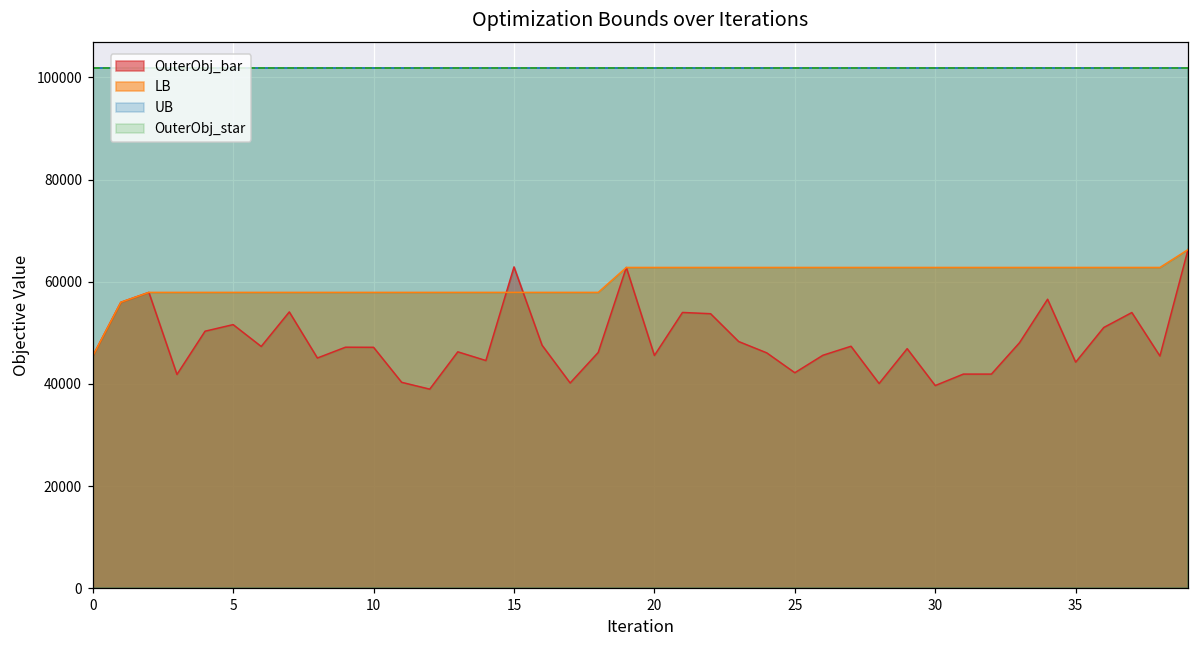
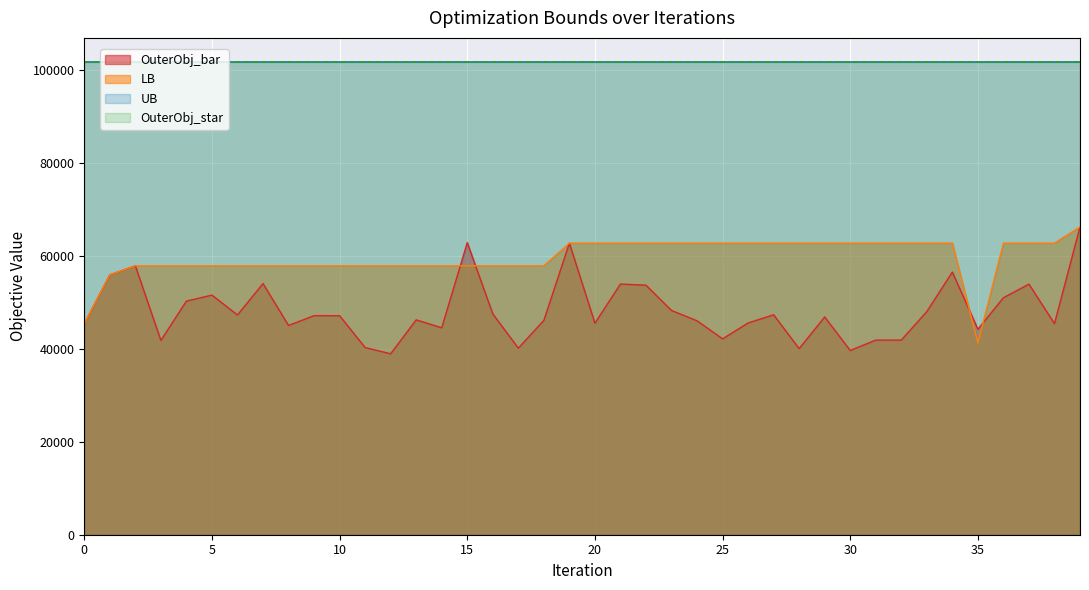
  {
    "OuterObj_bar": {
      "5": 52000,
      "10": 47000,
      "15": 63000,
      "20": 46000,
      "25": 42000,
      "30": 40000,
      "35": 44000
    },
    "LB": {
      "5": 58000,
      "10": 58000,
      "15": 58000,
      "20": 63000,
      "25": 63000,
      "30": 63000,
-     "35": 63000
+     "35": 41000
    },
    "OuterObj_star": {
      "0": 102000,
      "10": 102000,
      "15": 102000,
      "20": 102000,
      "25": 102000,
      "30": 102000,
      "35": 102000
    }
  }
